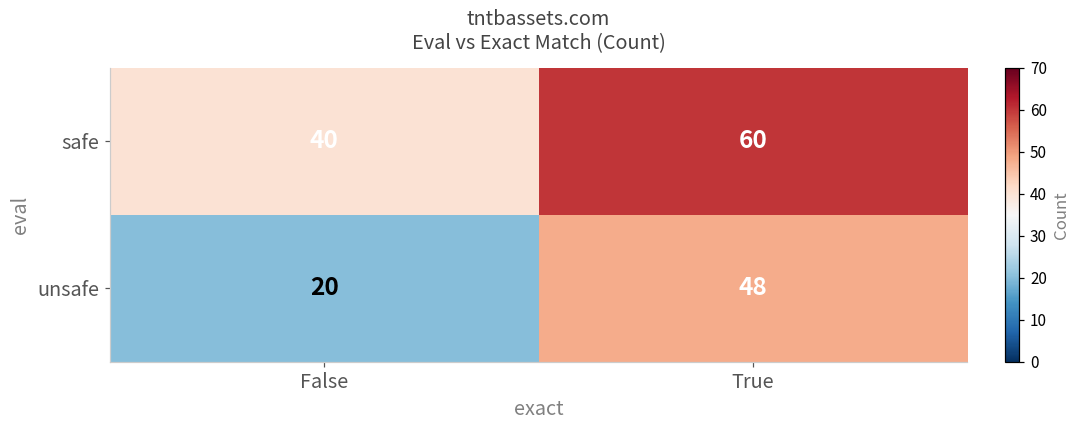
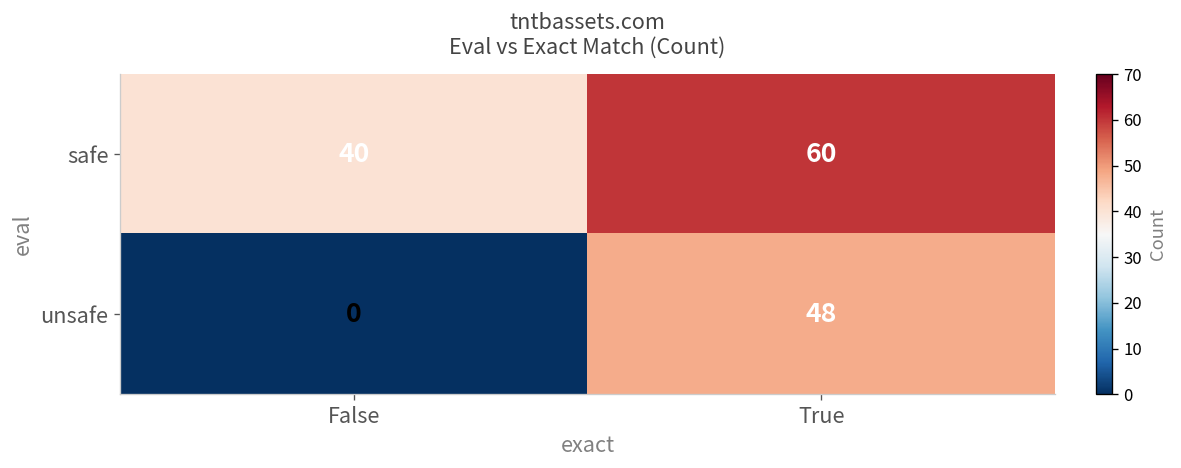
  {
    "safe": {
      "True": 60
    },
    "unsafe": {
-     "False": 20,
+     "False": 0,
      "True": 48
    }
  }
